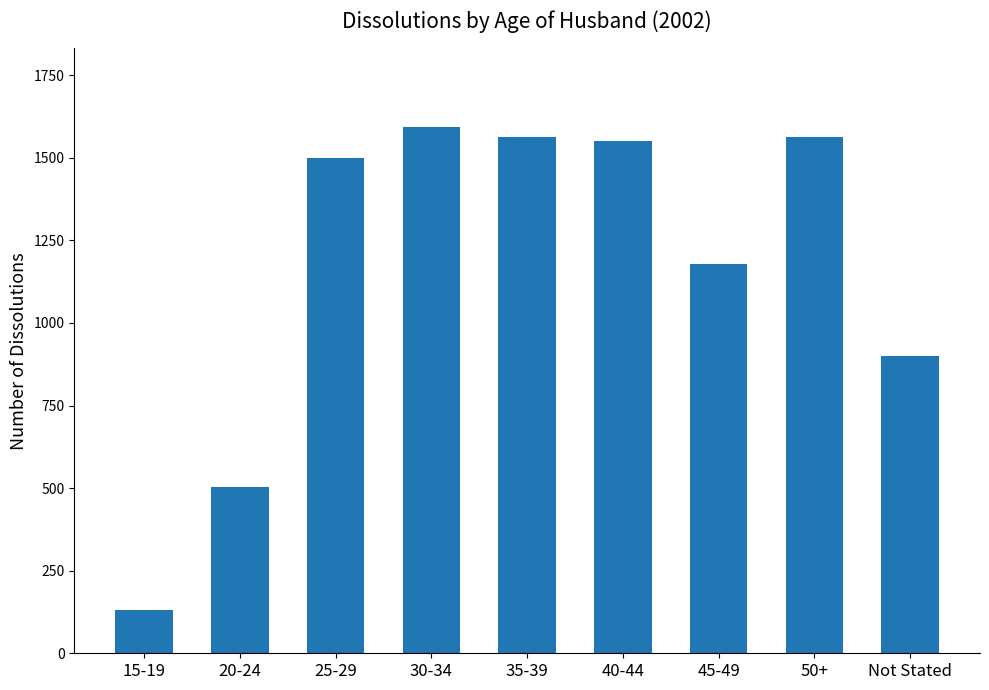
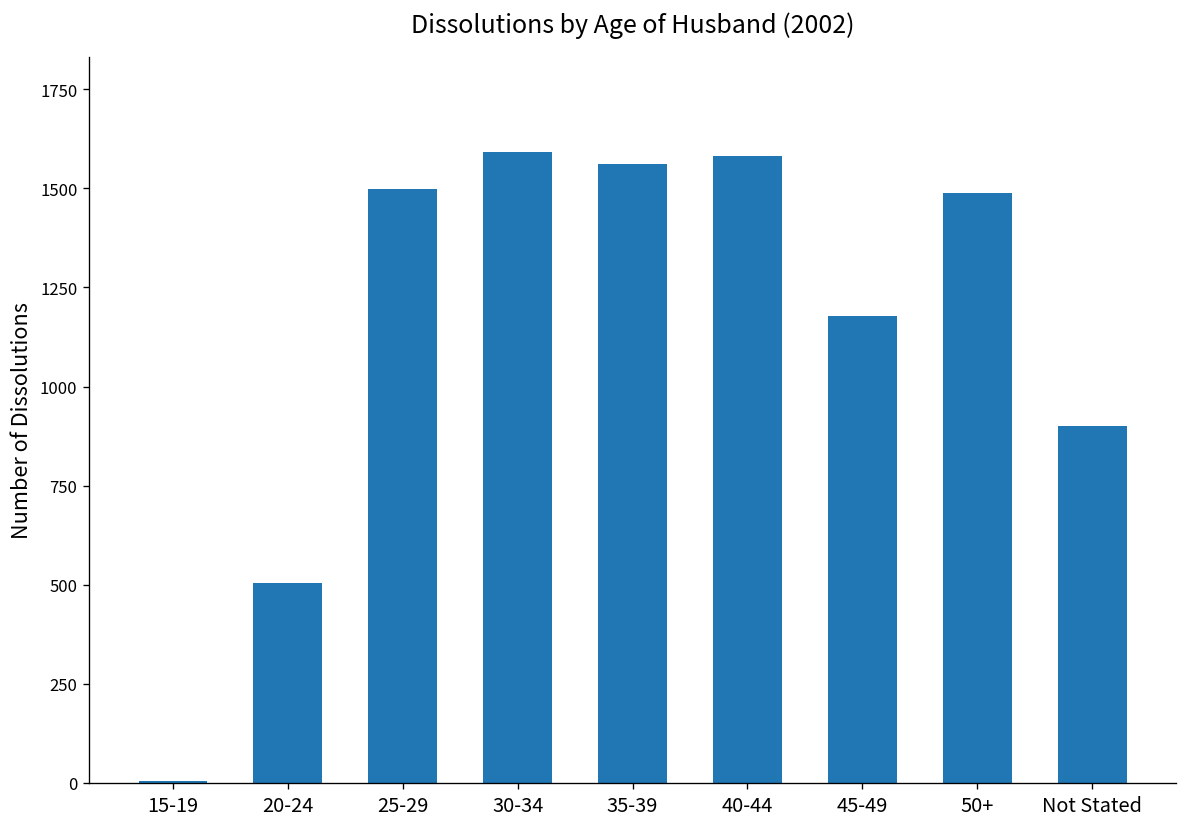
  {
-   "15-19": 130,
+   "15-19": 10,
    "20-24": 500,
    "25-29": 1500,
    "30-34": 1590,
    "35-39": 1560,
-   "40-44": 1550,
+   "40-44": 1580,
    "45-49": 1180,
-   "50+": 1560,
+   "50+": 1490,
    "Not Stated": 900
  }
